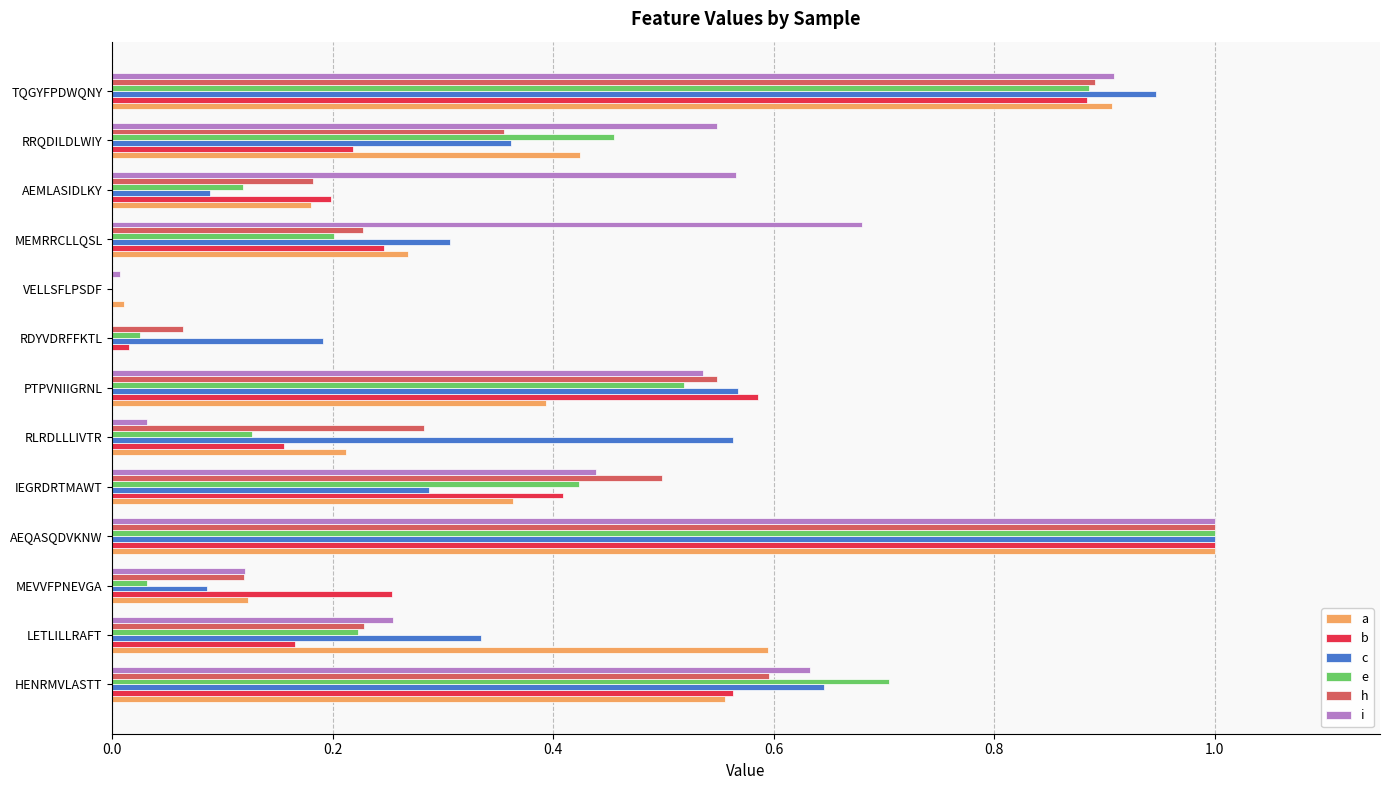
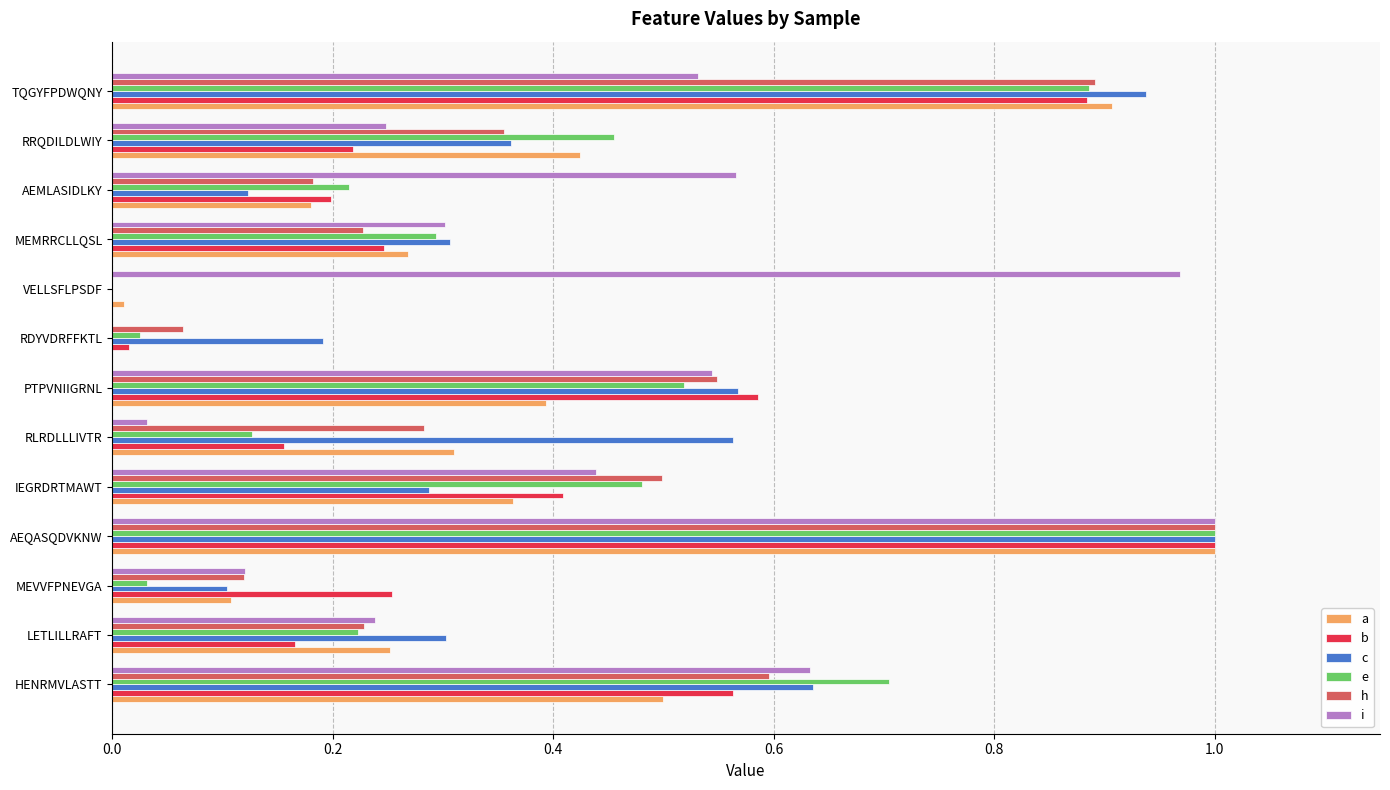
  {
    "a": {
      "TQGYFPDWQNY": 0.907,
      "RRQDILDLWIY": 0.424,
      "AEMLASIDLKY": 0.181,
      "MEMRRCLLQSL": 0.268,
      "VELLSFLPSDF": 0.011,
      "RDYVDRFFKTL": 0.000,
      "PTPVNIIGRNL": 0.393,
-     "RLRDLLLIVTR": 0.212,
+     "RLRDLLLIVTR": 0.310,
      "IEGRDRTMAWT": 0.364,
      "AEQASQDVKNW": 1.000,
-     "MEVVFPNEVGA": 0.123,
-     "LETLILLRAFT": 0.595,
-     "HENRMVLASTT": 0.556
+     "MEVVFPNEVGA": 0.108,
+     "LETLILLRAFT": 0.252,
+     "HENRMVLASTT": 0.500
    },
    "c": {
-     "TQGYFPDWQNY": 0.947,
+     "TQGYFPDWQNY": 0.938,
      "RRQDILDLWIY": 0.362,
-     "AEMLASIDLKY": 0.088,
+     "AEMLASIDLKY": 0.123,
      "MEMRRCLLQSL": 0.307,
      "VELLSFLPSDF": 0.000,
      "RDYVDRFFKTL": 0.191,
      "PTPVNIIGRNL": 0.568,
      "RLRDLLLIVTR": 0.563,
      "IEGRDRTMAWT": 0.287,
      "AEQASQDVKNW": 1.000,
-     "MEVVFPNEVGA": 0.086,
-     "LETLILLRAFT": 0.334,
-     "HENRMVLASTT": 0.646
+     "MEVVFPNEVGA": 0.104,
+     "LETLILLRAFT": 0.303,
+     "HENRMVLASTT": 0.636
    },
    "e": {
      "TQGYFPDWQNY": 0.886,
      "RRQDILDLWIY": 0.455,
-     "AEMLASIDLKY": 0.119,
-     "MEMRRCLLQSL": 0.201,
+     "AEMLASIDLKY": 0.215,
+     "MEMRRCLLQSL": 0.294,
      "VELLSFLPSDF": 0.000,
      "RDYVDRFFKTL": 0.025,
      "PTPVNIIGRNL": 0.518,
      "RLRDLLLIVTR": 0.127,
-     "IEGRDRTMAWT": 0.423,
+     "IEGRDRTMAWT": 0.480,
      "AEQASQDVKNW": 1.000,
      "MEVVFPNEVGA": 0.032,
      "LETLILLRAFT": 0.223,
      "HENRMVLASTT": 0.704
    },
    "i": {
-     "TQGYFPDWQNY": 0.909,
-     "RRQDILDLWIY": 0.549,
+     "TQGYFPDWQNY": 0.532,
+     "RRQDILDLWIY": 0.248,
      "AEMLASIDLKY": 0.566,
-     "MEMRRCLLQSL": 0.680,
-     "VELLSFLPSDF": 0.007,
+     "MEMRRCLLQSL": 0.302,
+     "VELLSFLPSDF": 0.969,
      "RDYVDRFFKTL": 0.000,
-     "PTPVNIIGRNL": 0.536,
+     "PTPVNIIGRNL": 0.544,
      "RLRDLLLIVTR": 0.032,
      "IEGRDRTMAWT": 0.439,
      "AEQASQDVKNW": 1.000,
      "MEVVFPNEVGA": 0.121,
-     "LETLILLRAFT": 0.254,
+     "LETLILLRAFT": 0.239,
      "HENRMVLASTT": 0.633
    }
  }
